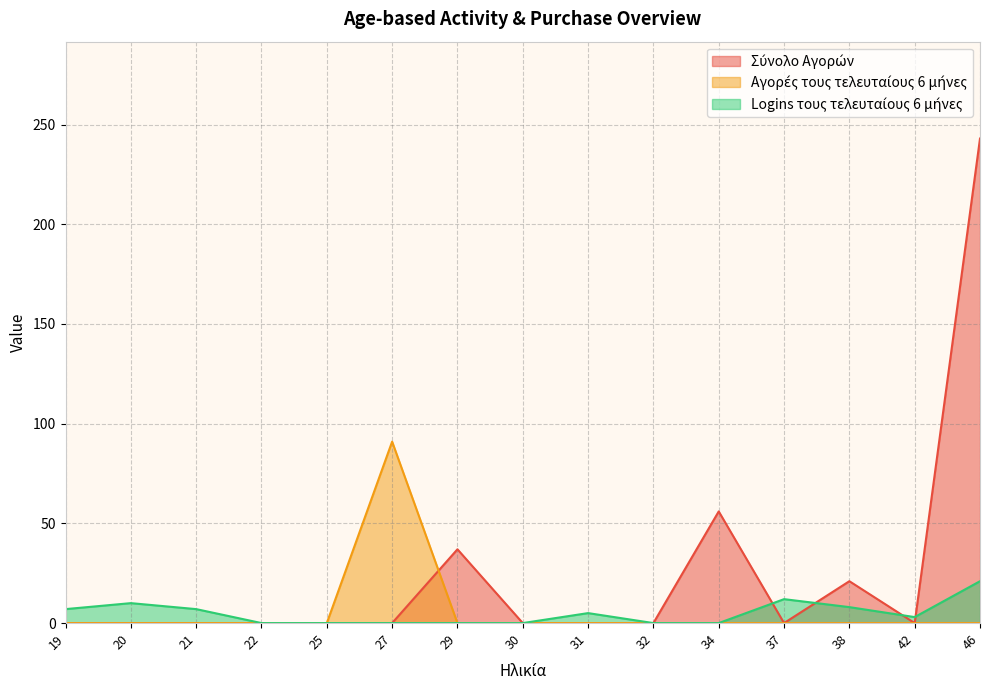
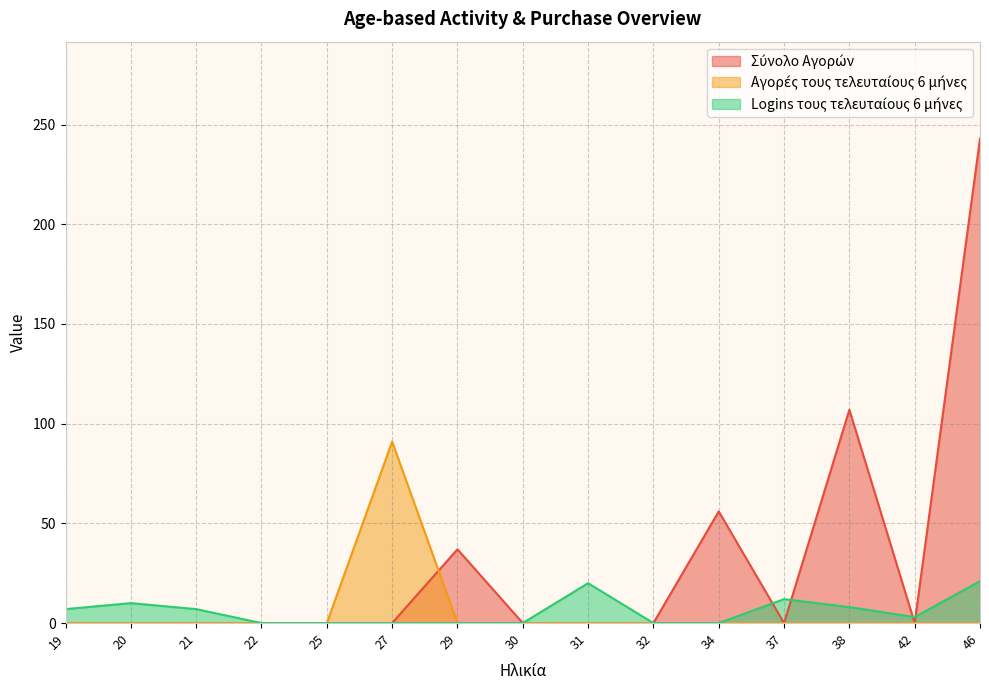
  {
    "Σύνολο Αγορών": {
      "29": 37,
      "34": 56,
-     "38": 21,
+     "38": 107,
      "46": 243
    },
    "Αγορές τους τελευταίους 6 μήνες": {
      "27": 91,
      "38": 0,
      "46": 0
    },
    "Logins τους τελευταίους 6 μήνες": {
      "19": 7,
      "20": 10,
      "21": 7,
-     "31": 5,
+     "31": 20,
      "37": 12,
      "38": 8,
      "42": 3,
      "46": 21
    }
  }
